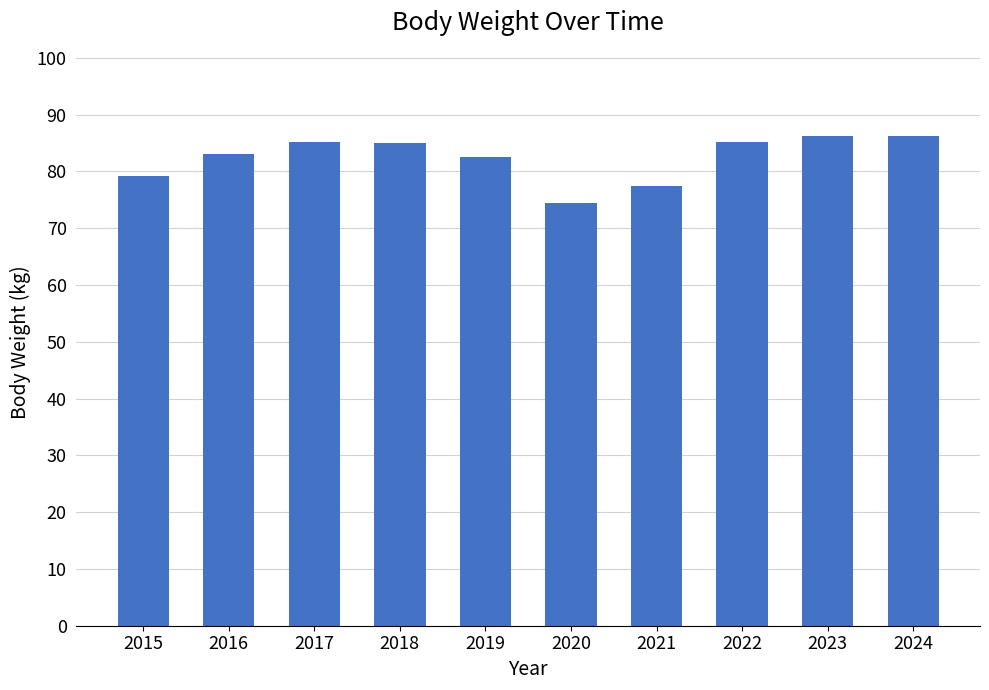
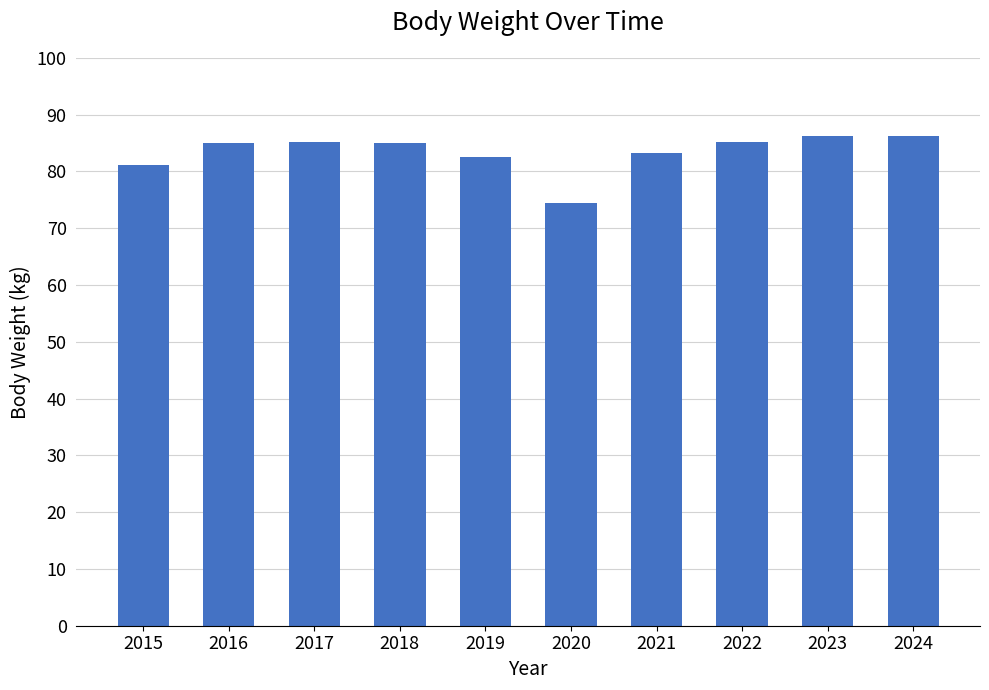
  {
-   "2015": 79,
-   "2016": 83,
+   "2015": 81,
+   "2016": 85,
    "2017": 85,
    "2018": 85,
    "2019": 83,
    "2020": 75,
-   "2021": 77,
+   "2021": 83,
    "2022": 85,
    "2023": 86,
    "2024": 86
  }
